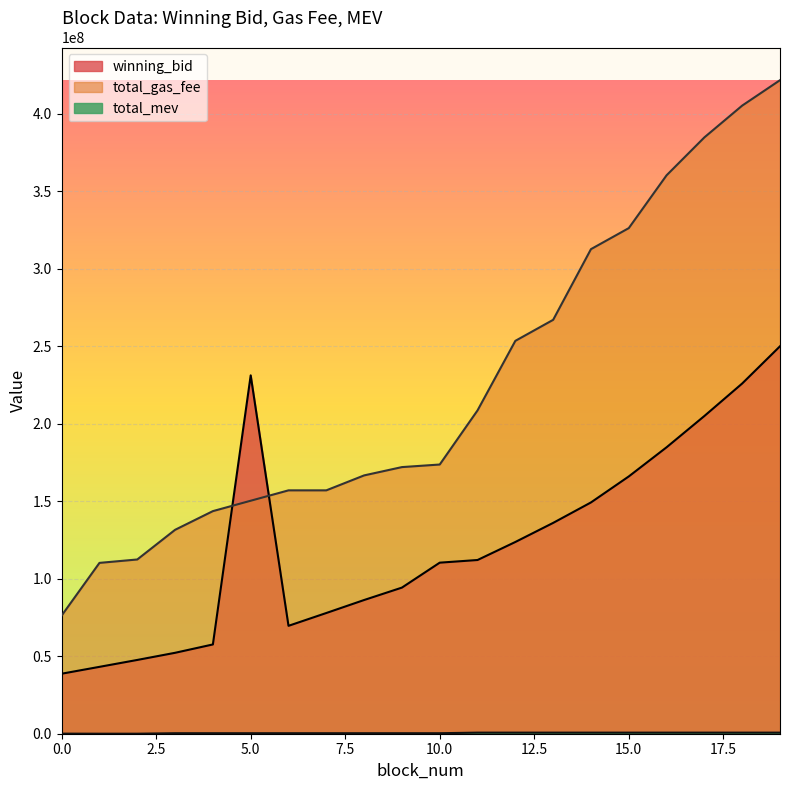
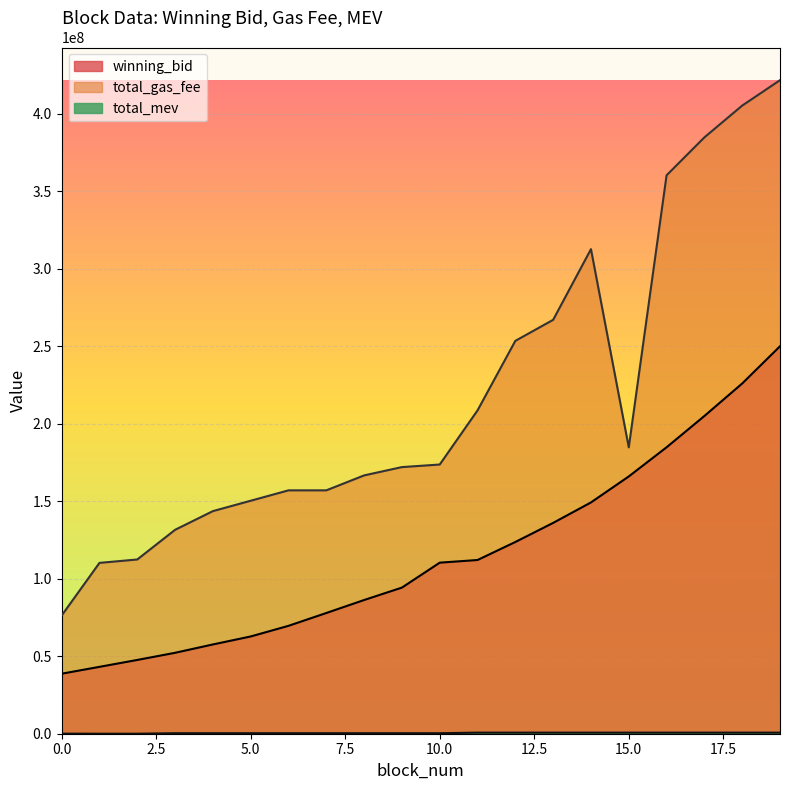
  {
    "winning_bid": {
      "0.0": 39000000,
-     "5.0": 231000000,
+     "5.0": 63000000,
      "10.0": 110000000,
      "15.0": 166000000
    },
    "total_gas_fee": {
      "0.0": 76000000,
      "5.0": 150000000,
      "10.0": 174000000,
-     "15.0": 326000000
+     "15.0": 185000000
    },
    "total_mev": {
      "0.0": 0,
      "5.0": 0,
      "10.0": 0,
      "15.0": 1000000
    }
  }
